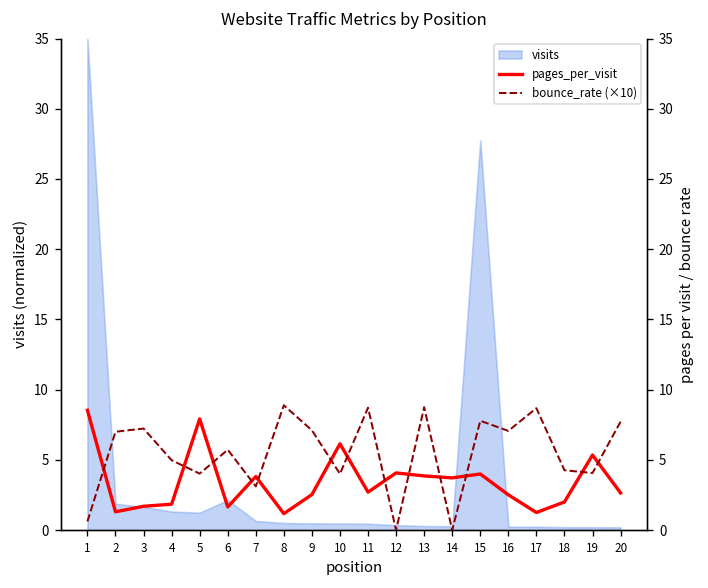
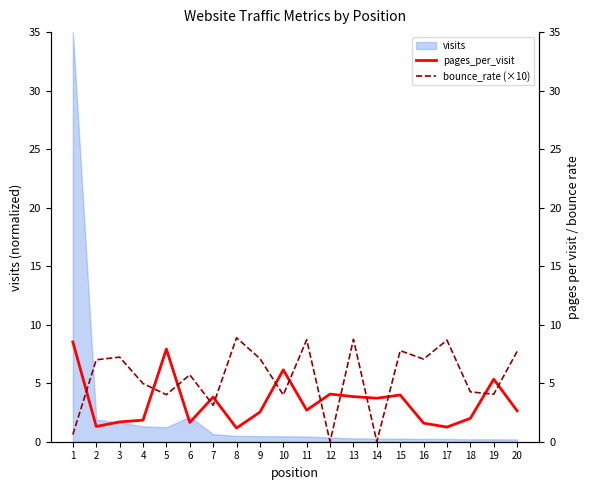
  {
    "visits": {
      "1": 35.0,
      "2": 1.9,
      "3": 1.6,
      "4": 1.3,
      "5": 1.2,
      "6": 2.1,
      "7": 0.6,
      "8": 0.5,
      "9": 0.5,
      "10": 0.5,
      "11": 0.4,
      "12": 0.4,
      "13": 0.3,
      "14": 0.3,
-     "15": 27.7,
+     "15": 0.3,
      "16": 0.2,
      "17": 0.2
    },
    "pages_per_visit": {
      "1": 8.5,
      "2": 1.3,
      "3": 1.7,
      "4": 1.8,
      "5": 7.9,
      "6": 1.6,
      "7": 3.8,
      "8": 1.2,
      "9": 2.5,
      "10": 6.1,
      "11": 2.7,
      "12": 4.1,
      "13": 3.9,
      "14": 3.7,
      "15": 4.0,
-     "16": 2.5,
+     "16": 1.6,
      "17": 1.3,
      "18": 2.0,
      "19": 5.3,
      "20": 2.6
    },
    "bounce_rate (×10)": {
      "1": 0.6,
      "2": 7.0,
      "3": 7.2,
      "4": 5.0,
      "5": 4.0,
      "6": 5.7,
      "7": 3.1,
      "8": 8.9,
      "9": 7.1,
      "10": 4.0,
      "11": 8.7,
      "12": 0.0,
      "13": 8.8,
      "14": 0.0,
      "15": 7.8,
      "16": 7.1,
      "17": 8.7,
      "18": 4.3,
      "19": 4.1,
      "20": 7.7
    }
  }
